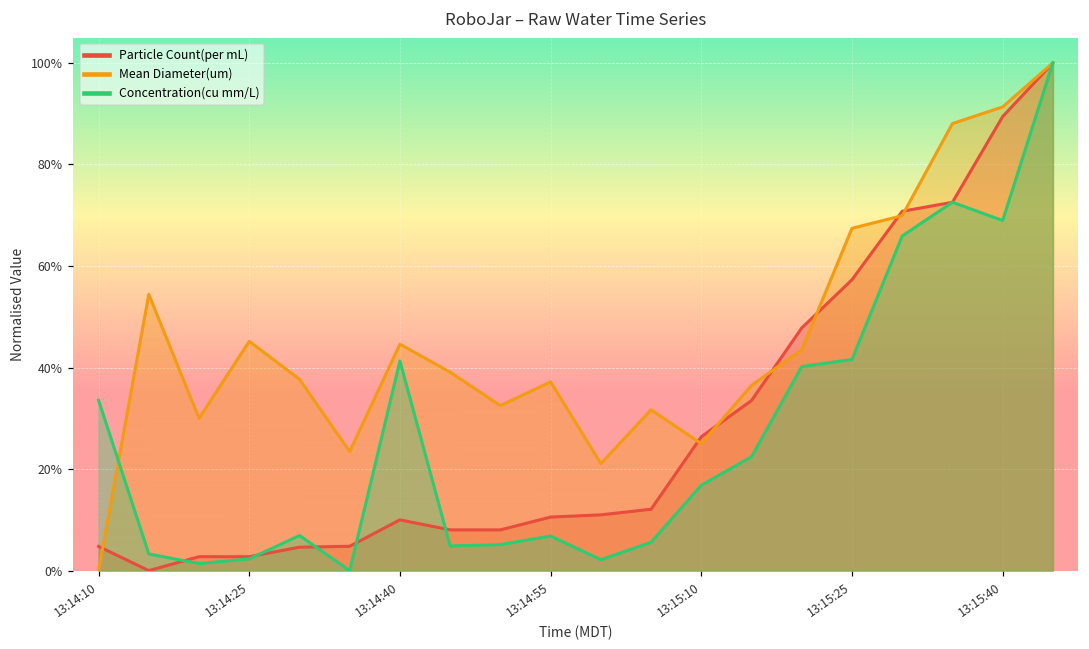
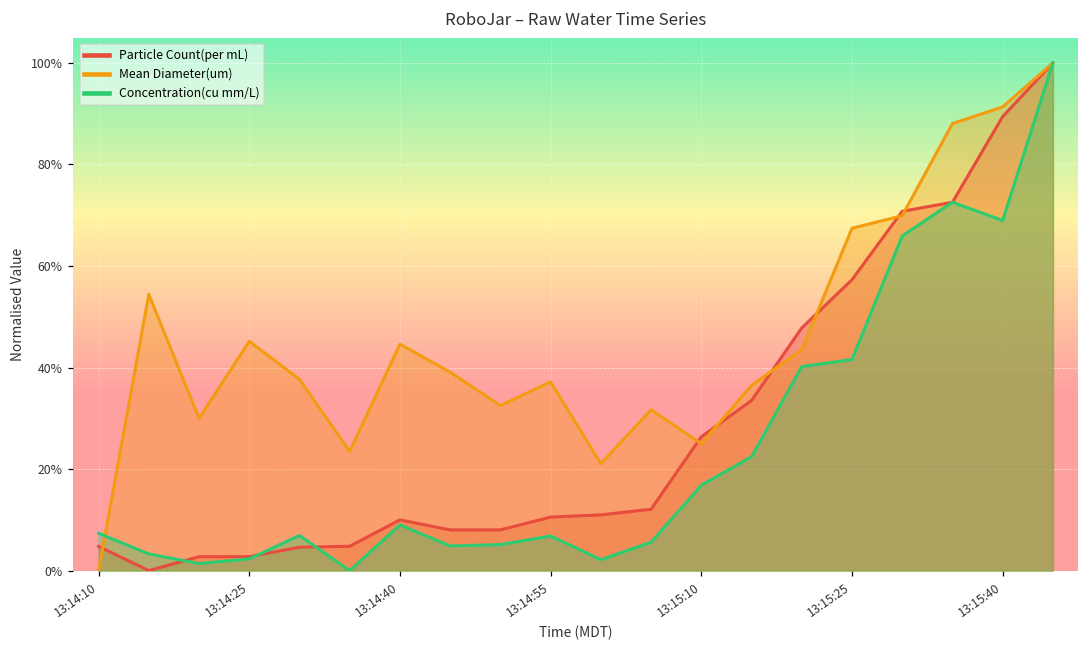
  {
    "Concentration(cu mm/L)": {
-     "13:14:10": "34%",
-     "13:14:40": "41%",
+     "13:14:10": "7%",
+     "13:14:40": "9%",
      "13:14:55": "7%",
      "13:15:10": "17%",
      "13:15:25": "42%",
      "13:15:40": "69%"
    }
  }
